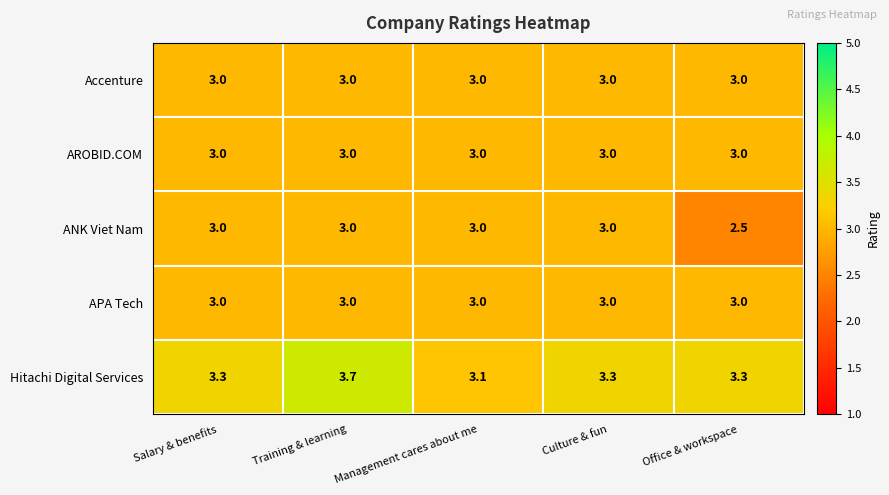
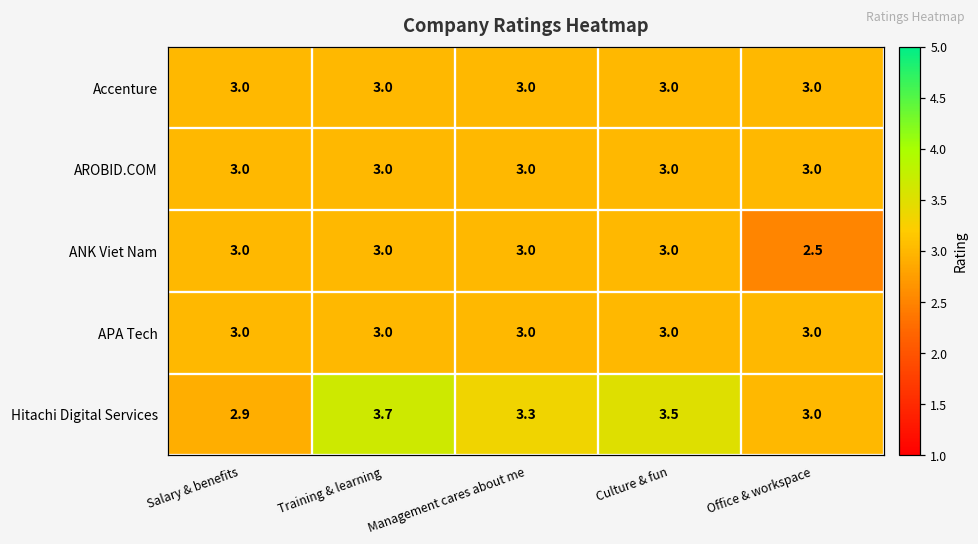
  {
    "Accenture": {
      "Salary & benefits": 3.0,
      "Training & learning": 3.0,
      "Management cares about me": 3.0,
      "Culture & fun": 3.0,
      "Office & workspace": 3.0
    },
    "AROBID.COM": {
      "Salary & benefits": 3.0,
      "Training & learning": 3.0,
      "Management cares about me": 3.0,
      "Culture & fun": 3.0,
      "Office & workspace": 3.0
    },
    "ANK Viet Nam": {
      "Salary & benefits": 3.0,
      "Training & learning": 3.0,
      "Management cares about me": 3.0,
      "Culture & fun": 3.0,
      "Office & workspace": 2.5
    },
    "APA Tech": {
      "Salary & benefits": 3.0,
      "Training & learning": 3.0,
      "Management cares about me": 3.0,
      "Culture & fun": 3.0,
      "Office & workspace": 3.0
    },
    "Hitachi Digital Services": {
-     "Salary & benefits": 3.3,
+     "Salary & benefits": 2.9,
      "Training & learning": 3.7,
-     "Management cares about me": 3.1,
-     "Culture & fun": 3.3,
-     "Office & workspace": 3.3
+     "Management cares about me": 3.3,
+     "Culture & fun": 3.5,
+     "Office & workspace": 3.0
    }
  }
